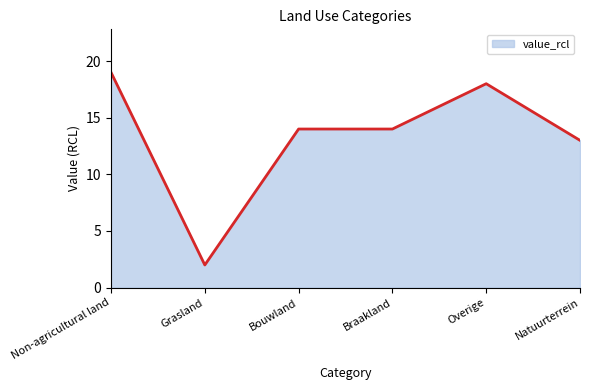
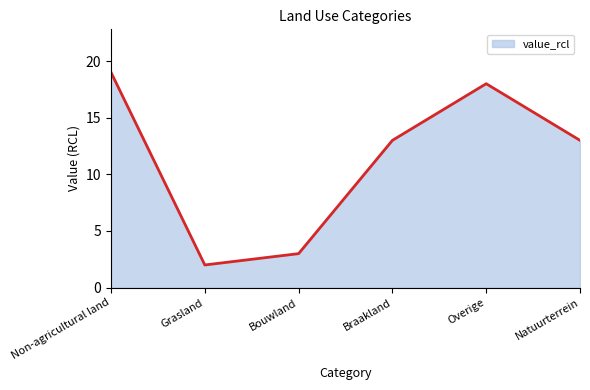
  {
    "Non-agricultural land": 19,
    "Grasland": 2,
-   "Bouwland": 14,
-   "Braakland": 14,
+   "Bouwland": 3,
+   "Braakland": 13,
    "Overige": 18,
    "Natuurterrein": 13
  }
